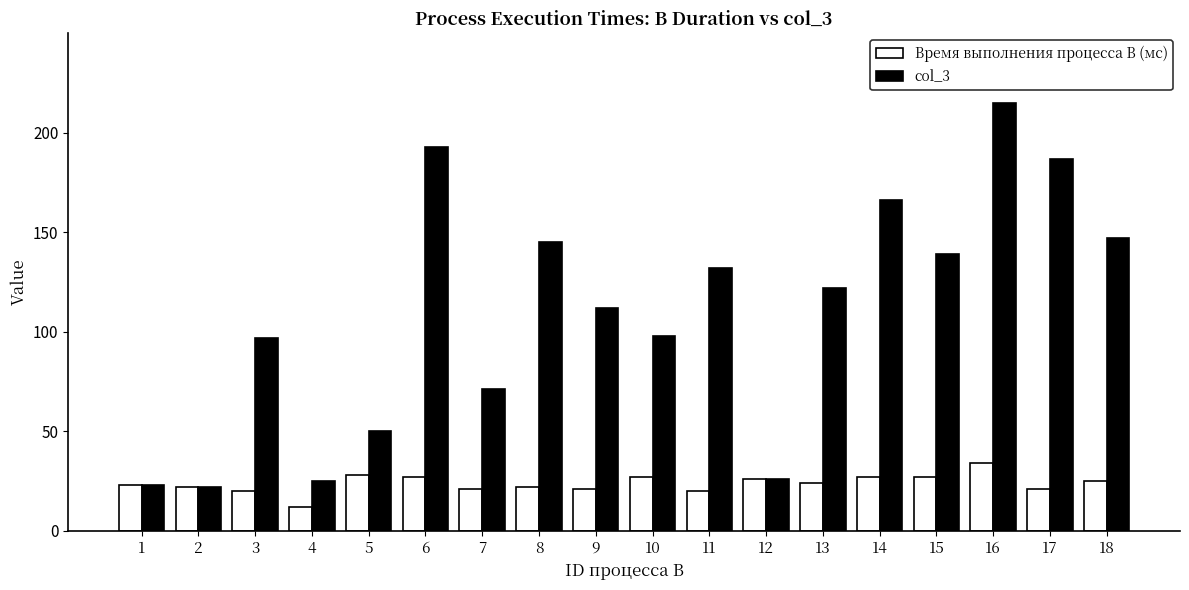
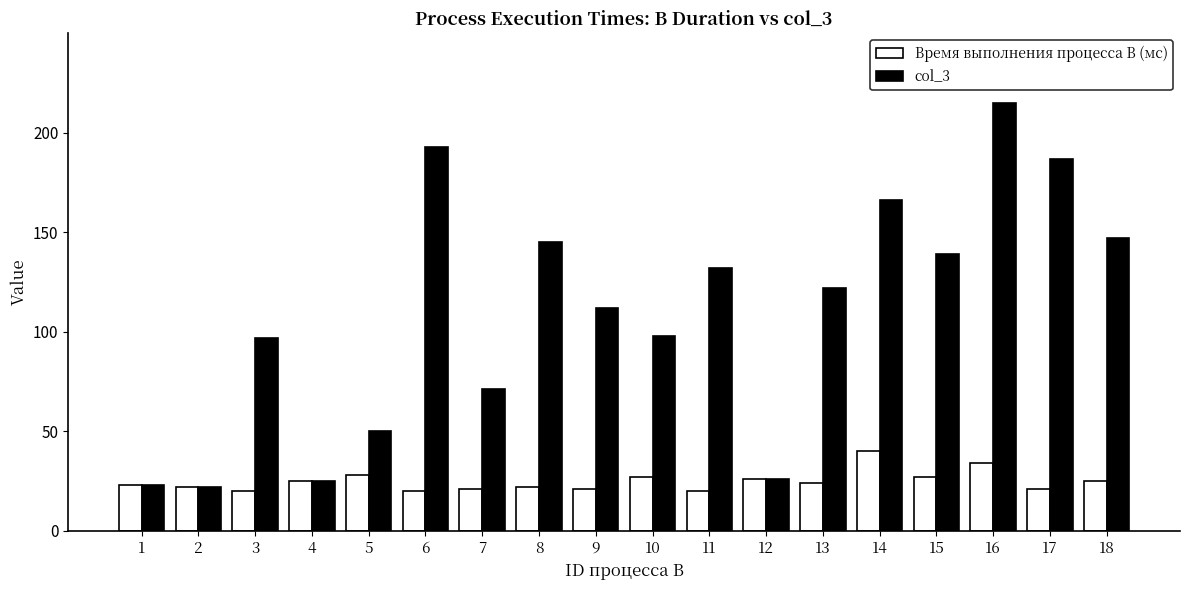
  {
    "Время выполнения процесса B (мс)": {
      "1": 23,
      "2": 22,
      "3": 20,
-     "4": 12,
+     "4": 25,
      "5": 28,
-     "6": 27,
+     "6": 20,
      "7": 21,
      "8": 22,
      "9": 21,
      "10": 27,
      "11": 20,
      "12": 26,
      "13": 24,
-     "14": 27,
+     "14": 40,
      "15": 27,
      "16": 34,
      "17": 21,
      "18": 25
    },
    "col_3": {
      "1": 23,
      "2": 22,
      "3": 97,
      "4": 25,
      "5": 50,
      "6": 193,
      "7": 71,
      "8": 145,
      "9": 112,
      "10": 98,
      "11": 132,
      "12": 26,
      "13": 122,
      "14": 166,
      "15": 139,
      "16": 215,
      "17": 187,
      "18": 147
    }
  }
